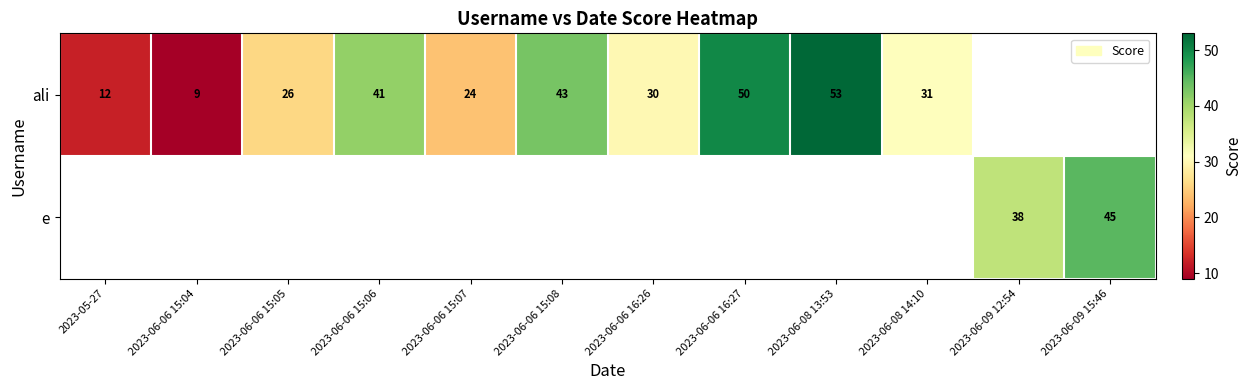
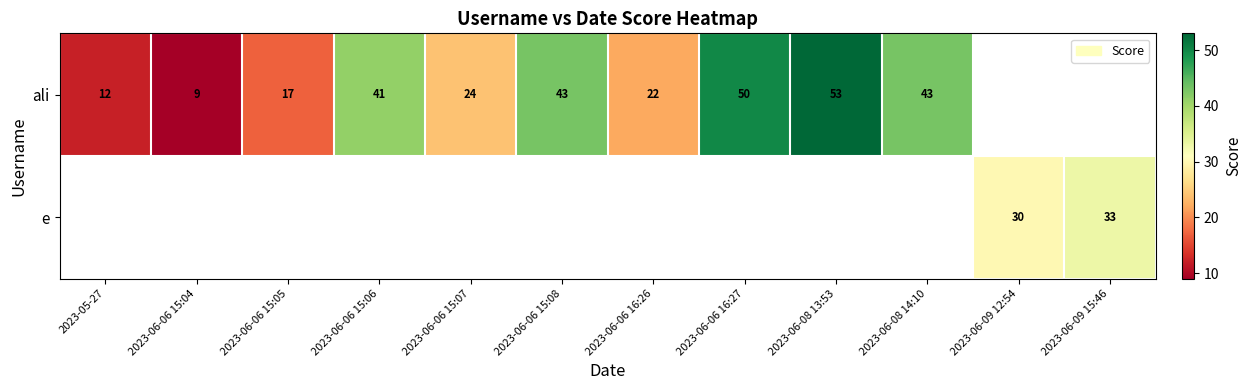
  {
    "ali": {
      "2023-05-27": 12,
      "2023-06-06 15:04": 9,
-     "2023-06-06 15:05": 26,
+     "2023-06-06 15:05": 17,
      "2023-06-06 15:06": 41,
      "2023-06-06 15:07": 24,
      "2023-06-06 15:08": 43,
-     "2023-06-06 16:26": 30,
+     "2023-06-06 16:26": 22,
      "2023-06-06 16:27": 50,
      "2023-06-08 13:53": 53,
-     "2023-06-08 14:10": 31
+     "2023-06-08 14:10": 43
    },
    "e": {
-     "2023-06-09 12:54": 38,
-     "2023-06-09 15:46": 45
+     "2023-06-09 12:54": 30,
+     "2023-06-09 15:46": 33
    }
  }
